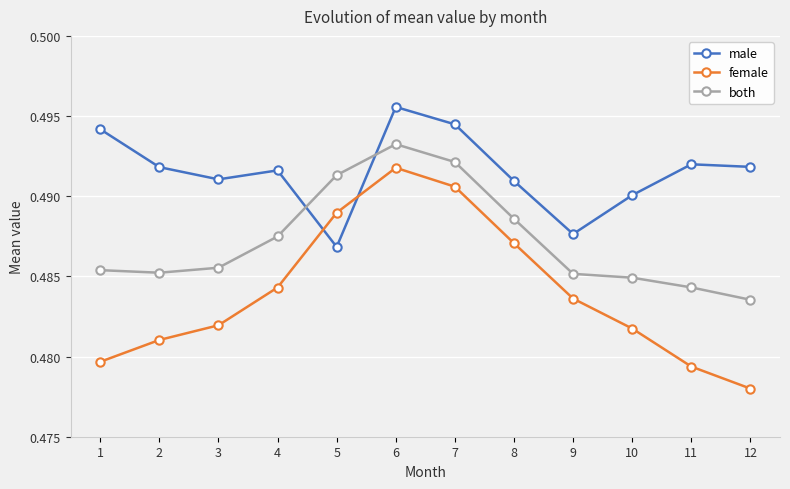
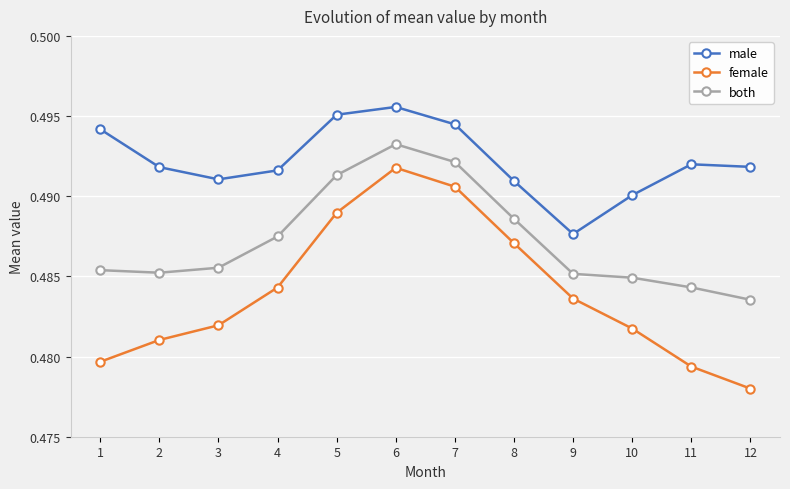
  {
    "male": {
      "1": 0.4942,
      "2": 0.4918,
      "3": 0.4911,
      "4": 0.4916,
-     "5": 0.4868,
+     "5": 0.4951,
      "6": 0.4956,
      "7": 0.4945,
      "8": 0.4909,
      "9": 0.4876,
      "10": 0.4901,
      "11": 0.4920,
      "12": 0.4918
    },
    "female": {
      "1": 0.4797,
      "2": 0.4810,
      "3": 0.4820,
      "4": 0.4843,
      "5": 0.4890,
      "6": 0.4918,
      "7": 0.4906,
      "8": 0.4871,
      "9": 0.4836,
      "10": 0.4817,
      "11": 0.4794,
      "12": 0.4780
    },
    "both": {
      "1": 0.4854,
      "2": 0.4852,
      "3": 0.4855,
      "4": 0.4875,
      "5": 0.4913,
      "6": 0.4932,
      "7": 0.4921,
      "8": 0.4886,
      "9": 0.4852,
      "10": 0.4849,
      "11": 0.4843,
      "12": 0.4835
    }
  }
